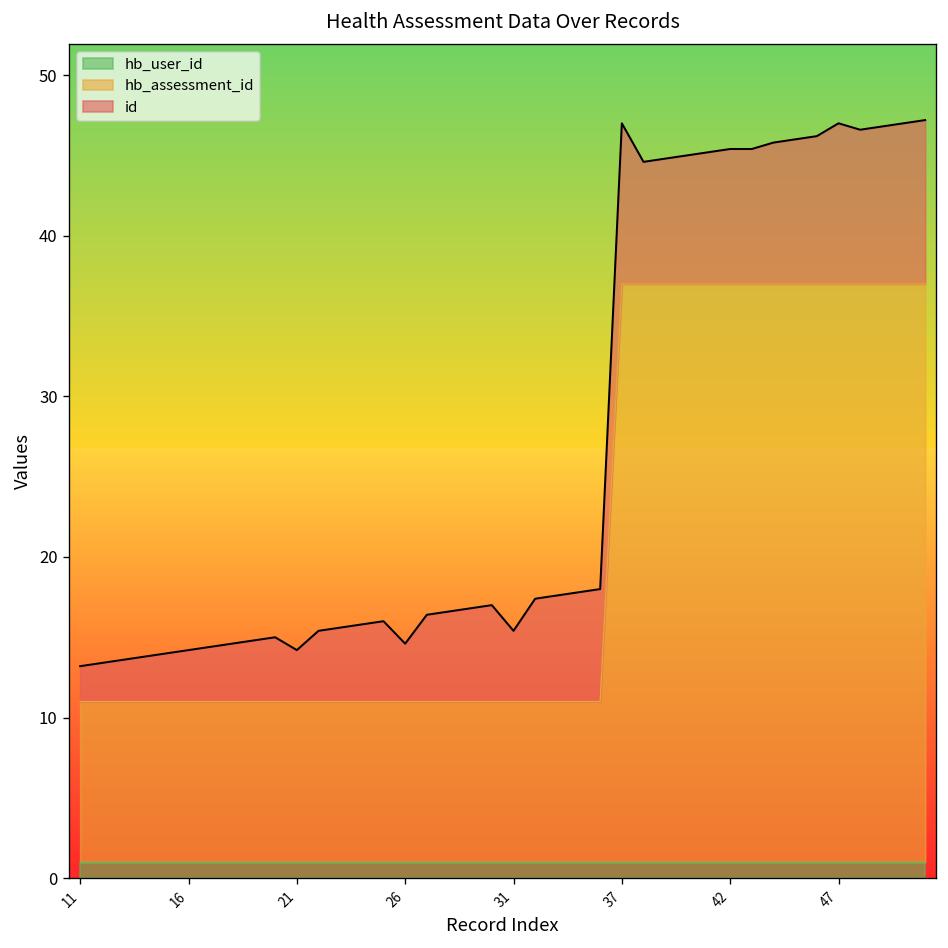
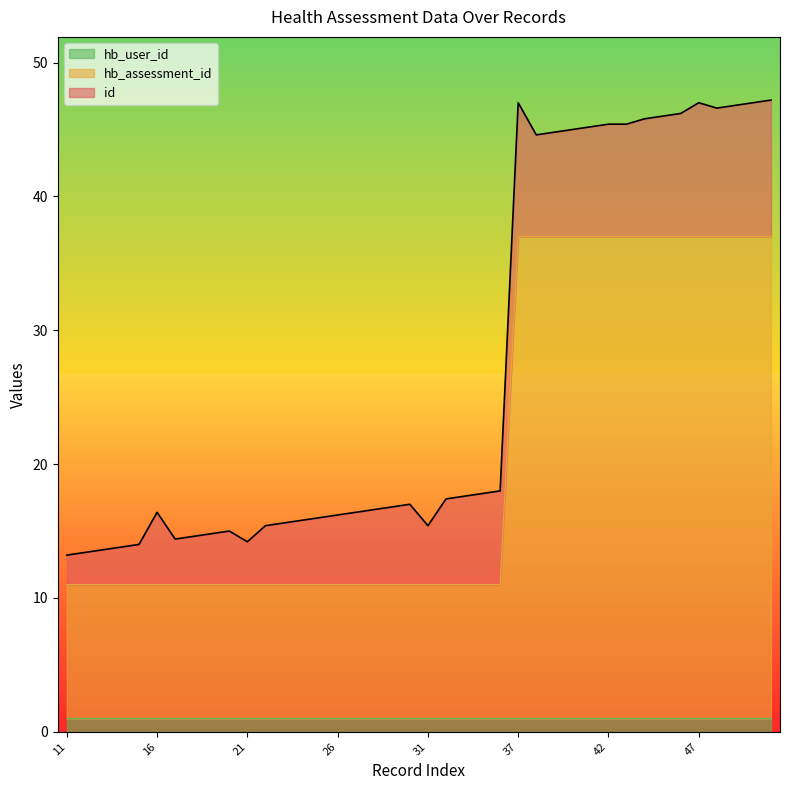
  {
    "hb_user_id": {
      "11": 1.0,
      "16": 1.0,
      "21": 1.0,
      "26": 1.0,
      "31": 1.0,
      "37": 1.0,
      "47": 1.0
    },
    "hb_assessment_id": {
      "11": 10.0,
      "16": 10.0,
      "21": 10.0,
      "26": 10.0,
      "31": 10.0,
      "37": 36.0,
      "47": 36.0
    },
    "id": {
      "11": 2.2,
-     "16": 3.2,
+     "16": 5.4,
      "21": 3.2,
-     "26": 3.6,
+     "26": 5.2,
      "31": 4.4,
      "37": 10.0,
      "47": 10.0
    }
  }
